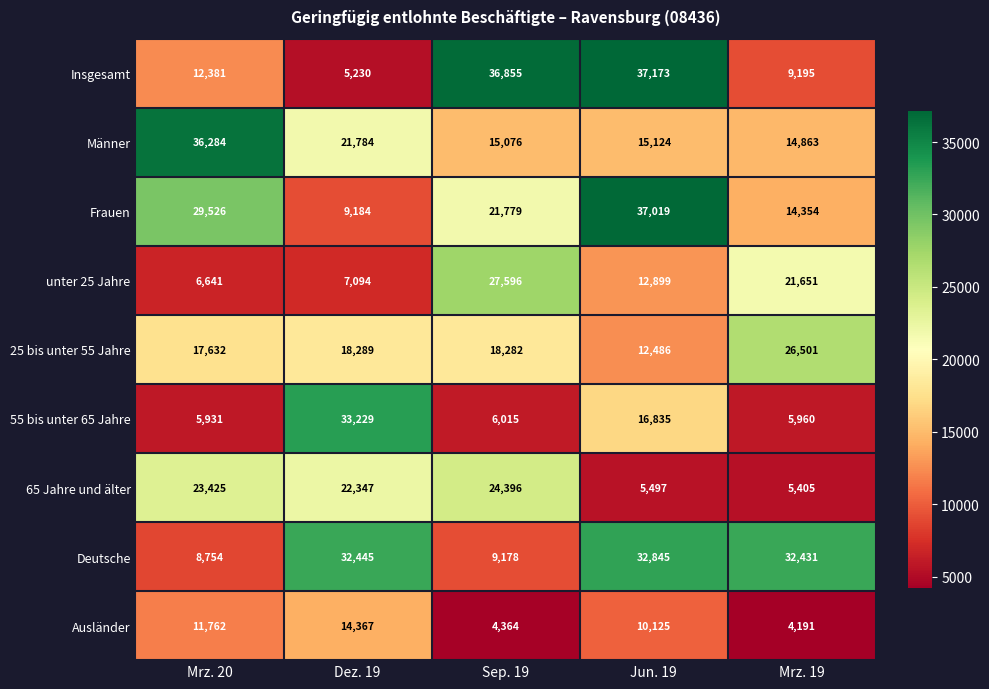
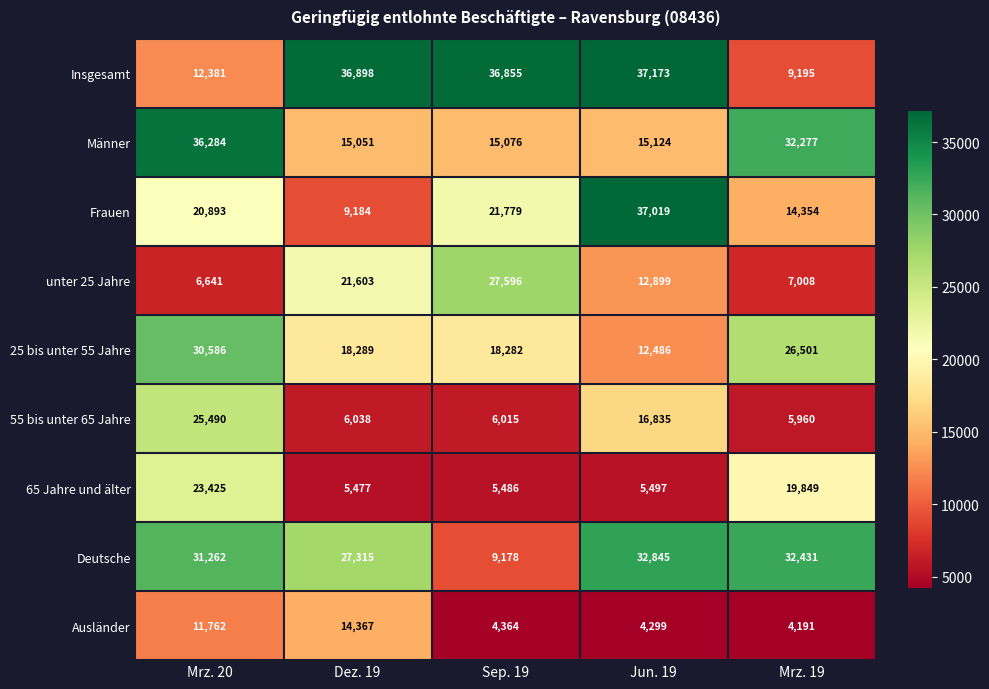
  {
    "Insgesamt": {
      "Mrz. 20": "12,381",
-     "Dez. 19": "5,230",
+     "Dez. 19": "36,898",
      "Sep. 19": "36,855",
      "Jun. 19": "37,173",
      "Mrz. 19": "9,195"
    },
    "Männer": {
      "Mrz. 20": "36,284",
-     "Dez. 19": "21,784",
+     "Dez. 19": "15,051",
      "Sep. 19": "15,076",
      "Jun. 19": "15,124",
-     "Mrz. 19": "14,863"
+     "Mrz. 19": "32,277"
    },
    "Frauen": {
-     "Mrz. 20": "29,526",
+     "Mrz. 20": "20,893",
      "Dez. 19": "9,184",
      "Sep. 19": "21,779",
      "Jun. 19": "37,019",
      "Mrz. 19": "14,354"
    },
    "unter 25 Jahre": {
      "Mrz. 20": "6,641",
-     "Dez. 19": "7,094",
+     "Dez. 19": "21,603",
      "Sep. 19": "27,596",
      "Jun. 19": "12,899",
-     "Mrz. 19": "21,651"
+     "Mrz. 19": "7,008"
    },
    "25 bis unter 55 Jahre": {
-     "Mrz. 20": "17,632",
+     "Mrz. 20": "30,586",
      "Dez. 19": "18,289",
      "Sep. 19": "18,282",
      "Jun. 19": "12,486",
      "Mrz. 19": "26,501"
    },
    "55 bis unter 65 Jahre": {
-     "Mrz. 20": "5,931",
-     "Dez. 19": "33,229",
+     "Mrz. 20": "25,490",
+     "Dez. 19": "6,038",
      "Sep. 19": "6,015",
      "Jun. 19": "16,835",
      "Mrz. 19": "5,960"
    },
    "65 Jahre und älter": {
      "Mrz. 20": "23,425",
-     "Dez. 19": "22,347",
-     "Sep. 19": "24,396",
+     "Dez. 19": "5,477",
+     "Sep. 19": "5,486",
      "Jun. 19": "5,497",
-     "Mrz. 19": "5,405"
+     "Mrz. 19": "19,849"
    },
    "Deutsche": {
-     "Mrz. 20": "8,754",
-     "Dez. 19": "32,445",
+     "Mrz. 20": "31,262",
+     "Dez. 19": "27,315",
      "Sep. 19": "9,178",
      "Jun. 19": "32,845",
      "Mrz. 19": "32,431"
    },
    "Ausländer": {
      "Mrz. 20": "11,762",
      "Dez. 19": "14,367",
      "Sep. 19": "4,364",
-     "Jun. 19": "10,125",
+     "Jun. 19": "4,299",
      "Mrz. 19": "4,191"
    }
  }
